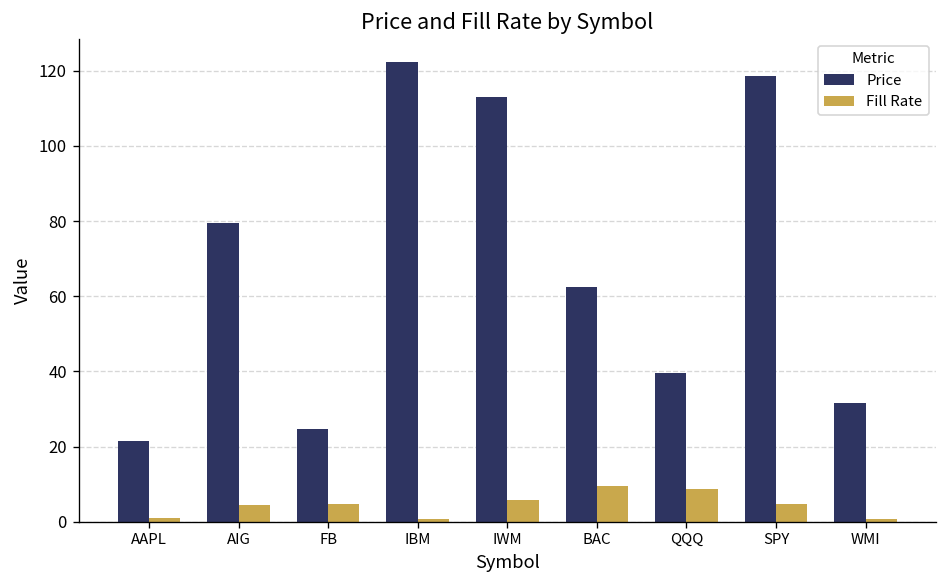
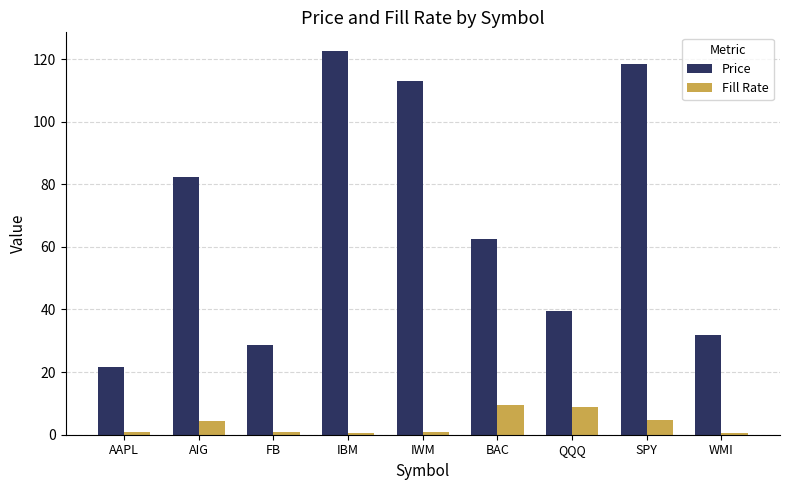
  {
    "Price": {
      "AAPL": 22,
-     "AIG": 80,
-     "FB": 25,
+     "AIG": 82,
+     "FB": 29,
      "IBM": 122,
      "IWM": 113,
      "BAC": 62,
      "QQQ": 40,
      "SPY": 119,
      "WMI": 32
    },
    "Fill Rate": {
      "AAPL": 1,
      "AIG": 4,
-     "FB": 5,
-     "IWM": 6,
+     "FB": 1,
+     "IWM": 1,
      "BAC": 9,
      "QQQ": 9,
      "SPY": 5
    }
  }
